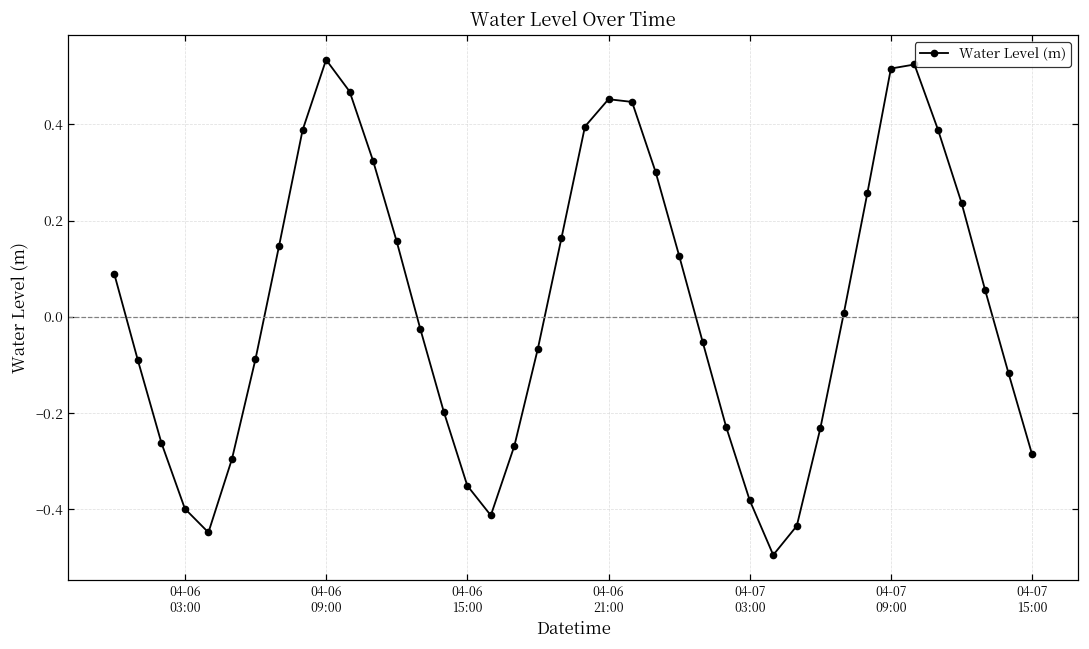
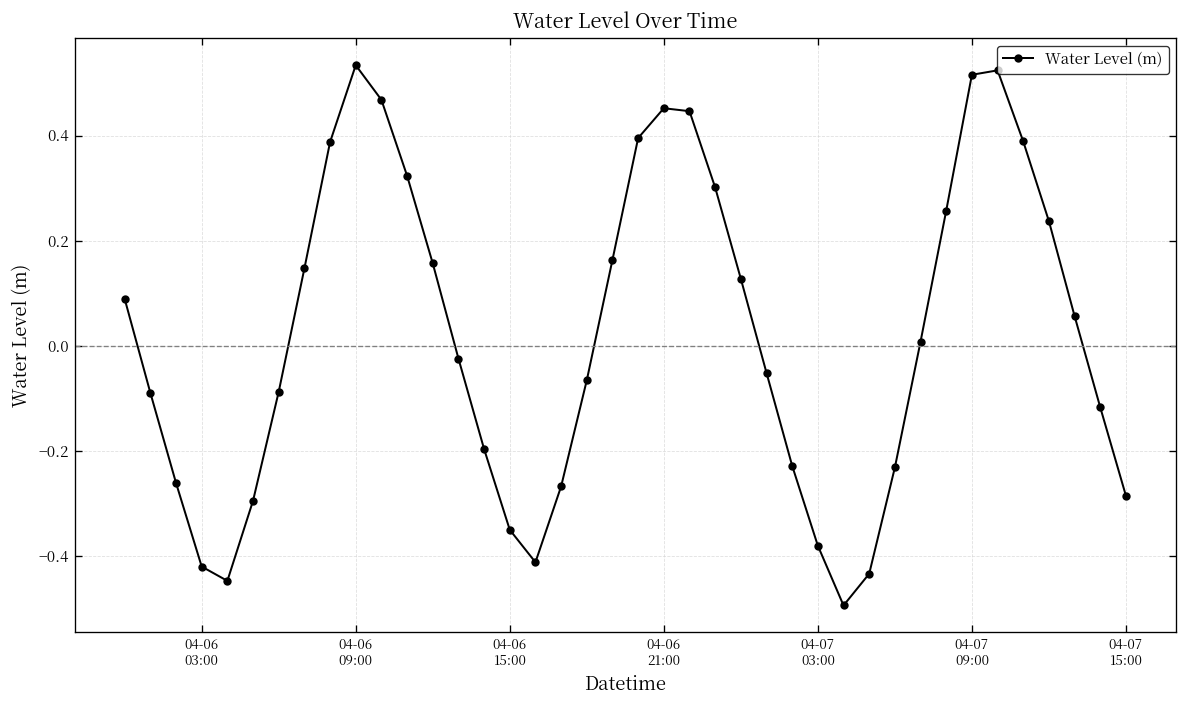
  {
-   "04-06 03:00": -0.40,
+   "04-06 03:00": -0.42,
    "04-06 09:00": 0.53,
    "04-06 15:00": -0.35,
    "04-06 21:00": 0.45,
    "04-07 03:00": -0.38,
    "04-07 09:00": 0.52,
    "04-07 15:00": -0.29
  }
